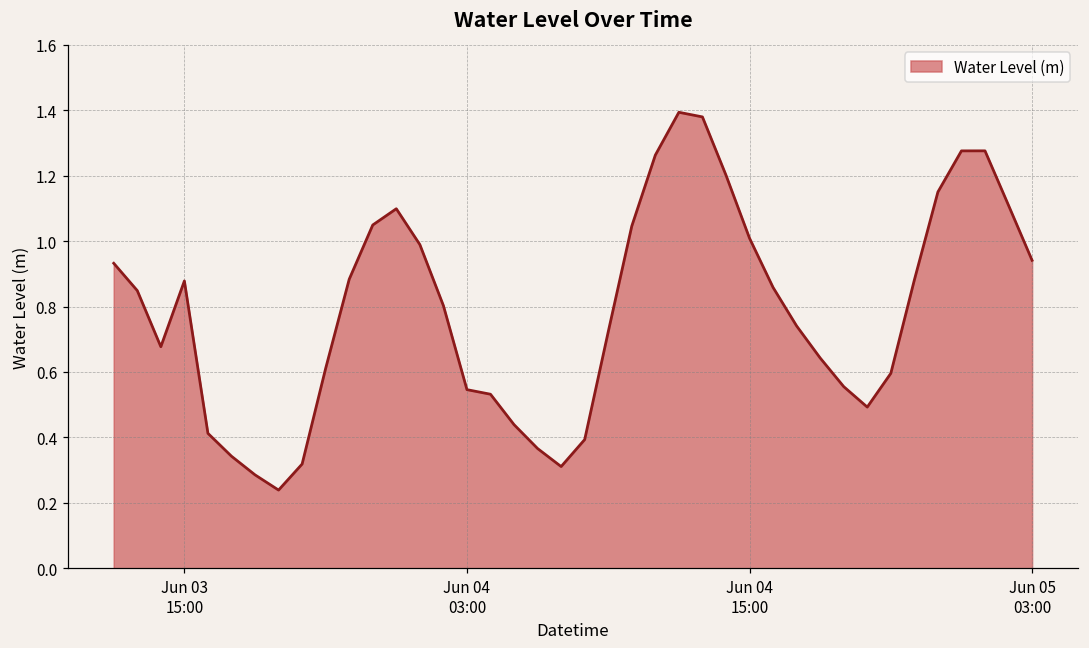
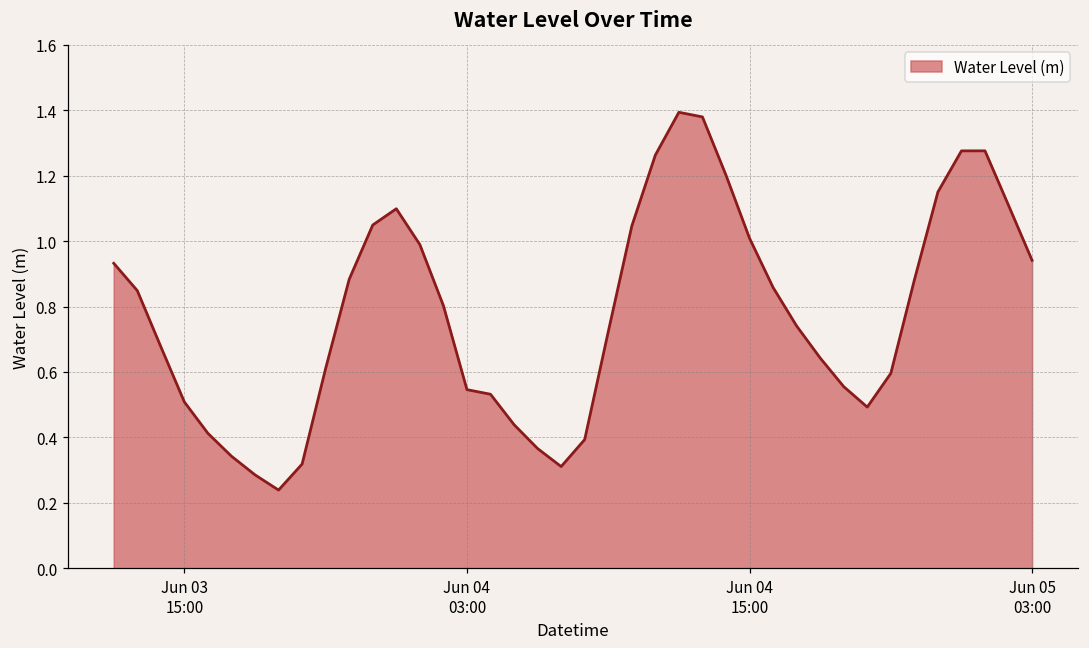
  {
-   "Jun 03 15:00": 0.88,
+   "Jun 03 15:00": 0.51,
    "Jun 04 03:00": 0.55,
    "Jun 04 15:00": 1.01,
    "Jun 05 03:00": 0.94
  }
